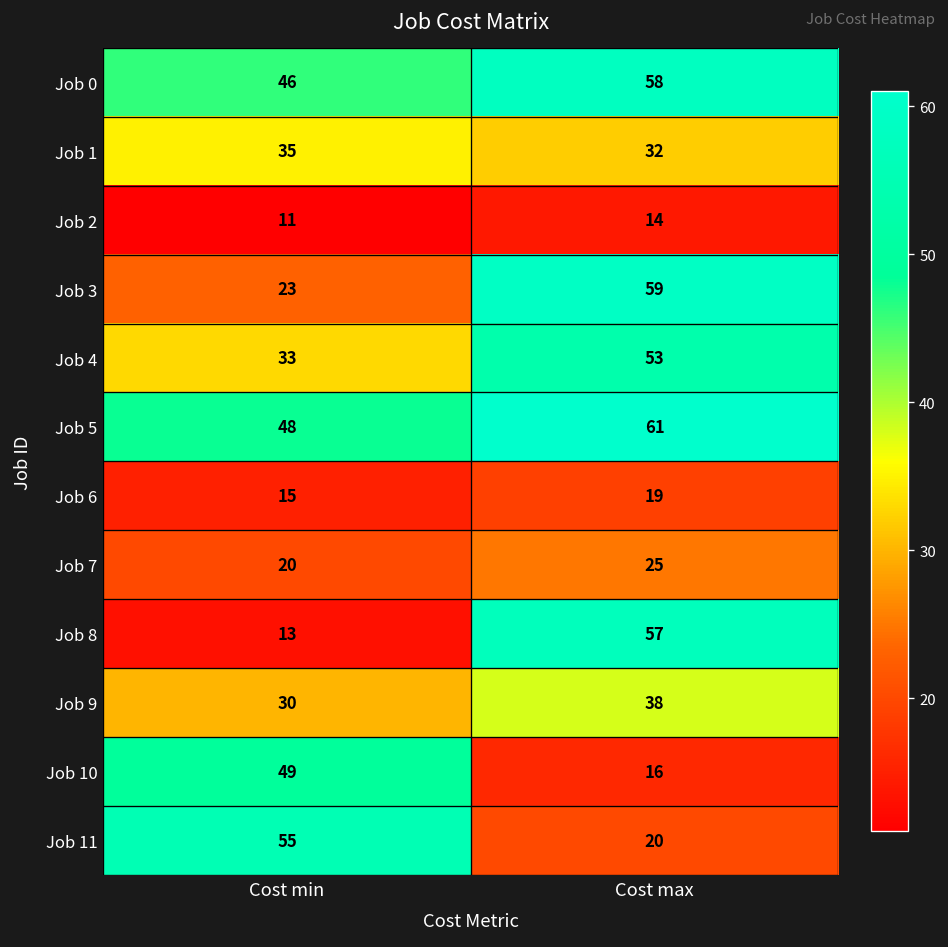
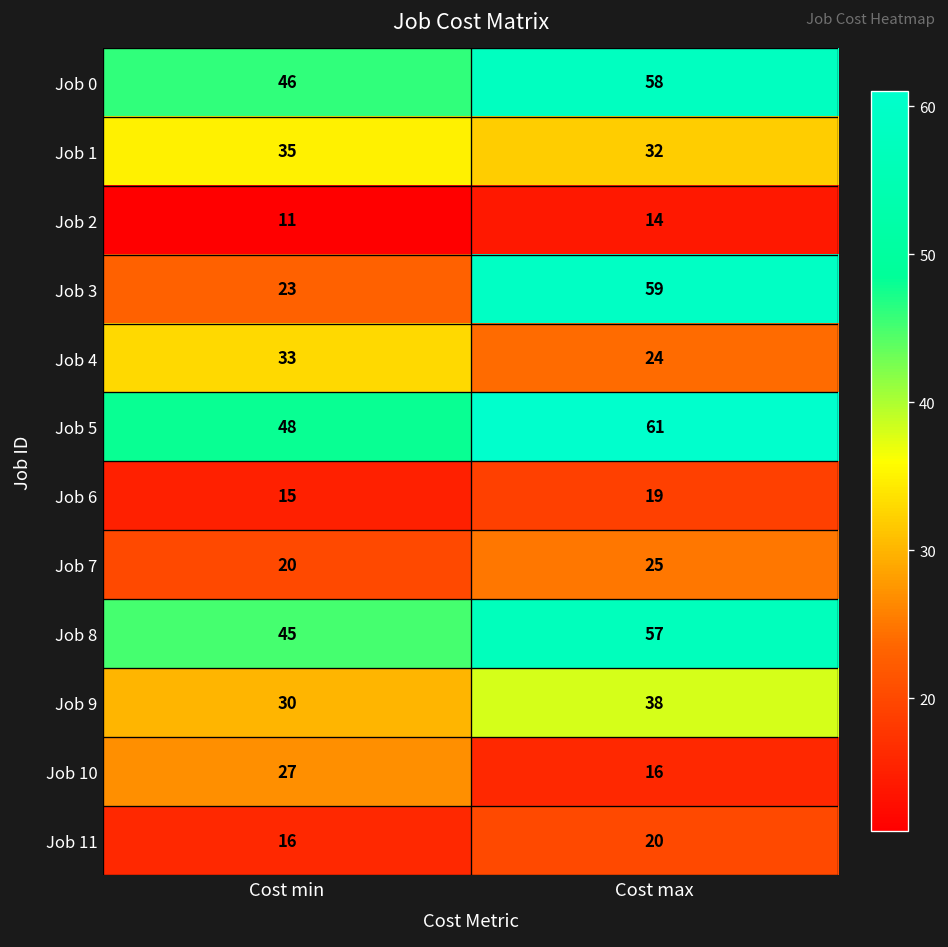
  {
    "Job 0": {
      "Cost min": 46,
      "Cost max": 58
    },
    "Job 1": {
      "Cost min": 35,
      "Cost max": 32
    },
    "Job 2": {
      "Cost min": 11,
      "Cost max": 14
    },
    "Job 3": {
      "Cost min": 23,
      "Cost max": 59
    },
    "Job 4": {
      "Cost min": 33,
-     "Cost max": 53
+     "Cost max": 24
    },
    "Job 5": {
      "Cost min": 48,
      "Cost max": 61
    },
    "Job 6": {
      "Cost min": 15,
      "Cost max": 19
    },
    "Job 7": {
      "Cost min": 20,
      "Cost max": 25
    },
    "Job 8": {
-     "Cost min": 13,
+     "Cost min": 45,
      "Cost max": 57
    },
    "Job 9": {
      "Cost min": 30,
      "Cost max": 38
    },
    "Job 10": {
-     "Cost min": 49,
+     "Cost min": 27,
      "Cost max": 16
    },
    "Job 11": {
-     "Cost min": 55,
+     "Cost min": 16,
      "Cost max": 20
    }
  }
